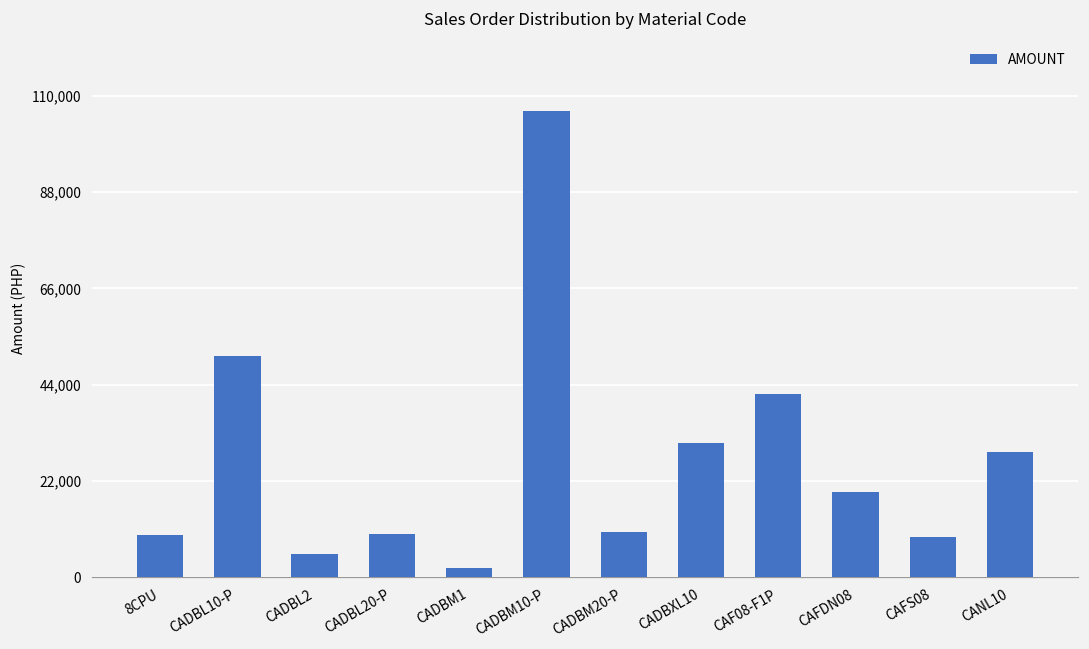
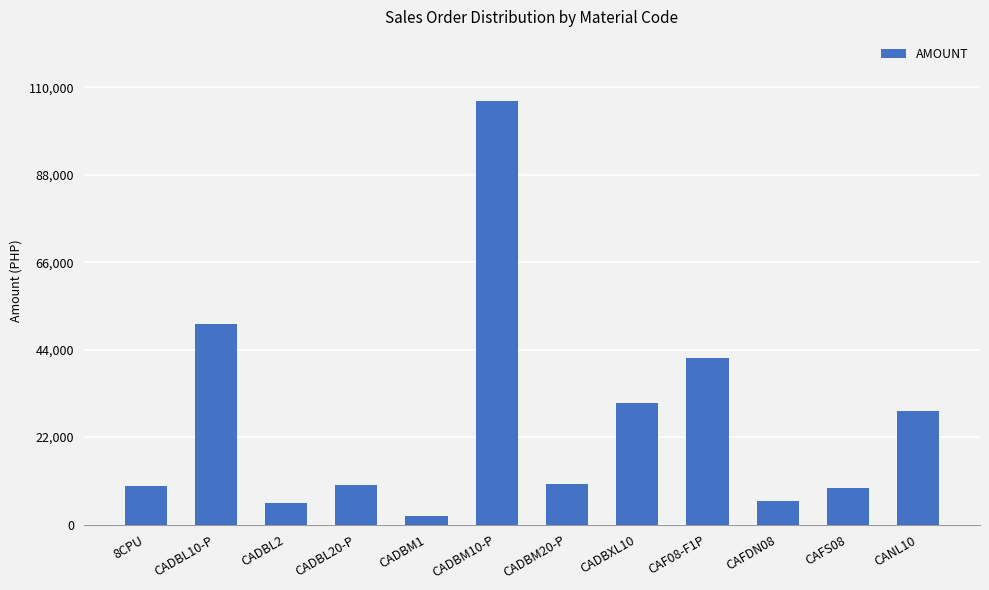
  {
    "8CPU": "10,000",
    "CADBL10-P": "50,000",
    "CADBL2": "5,000",
    "CADBL20-P": "10,000",
    "CADBM1": "2,000",
    "CADBM10-P": "107,000",
    "CADBM20-P": "10,000",
    "CADBXL10": "31,000",
    "CAF08-F1P": "42,000",
-   "CAFDN08": "19,000",
+   "CAFDN08": "6,000",
    "CAFS08": "9,000",
    "CANL10": "29,000"
  }
